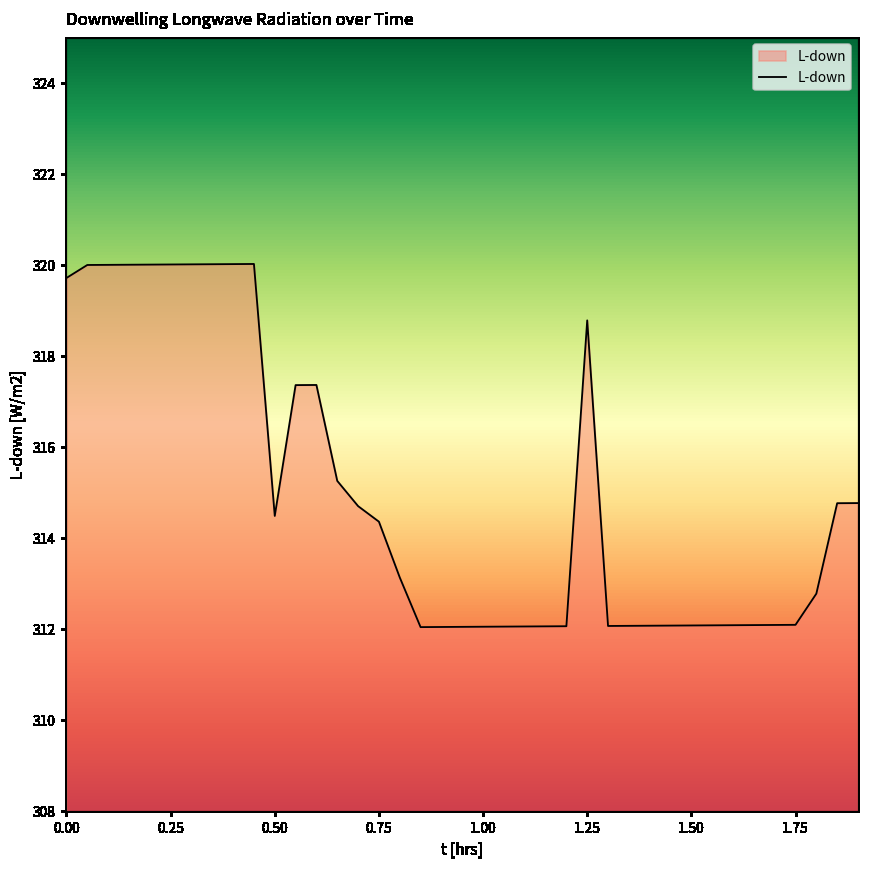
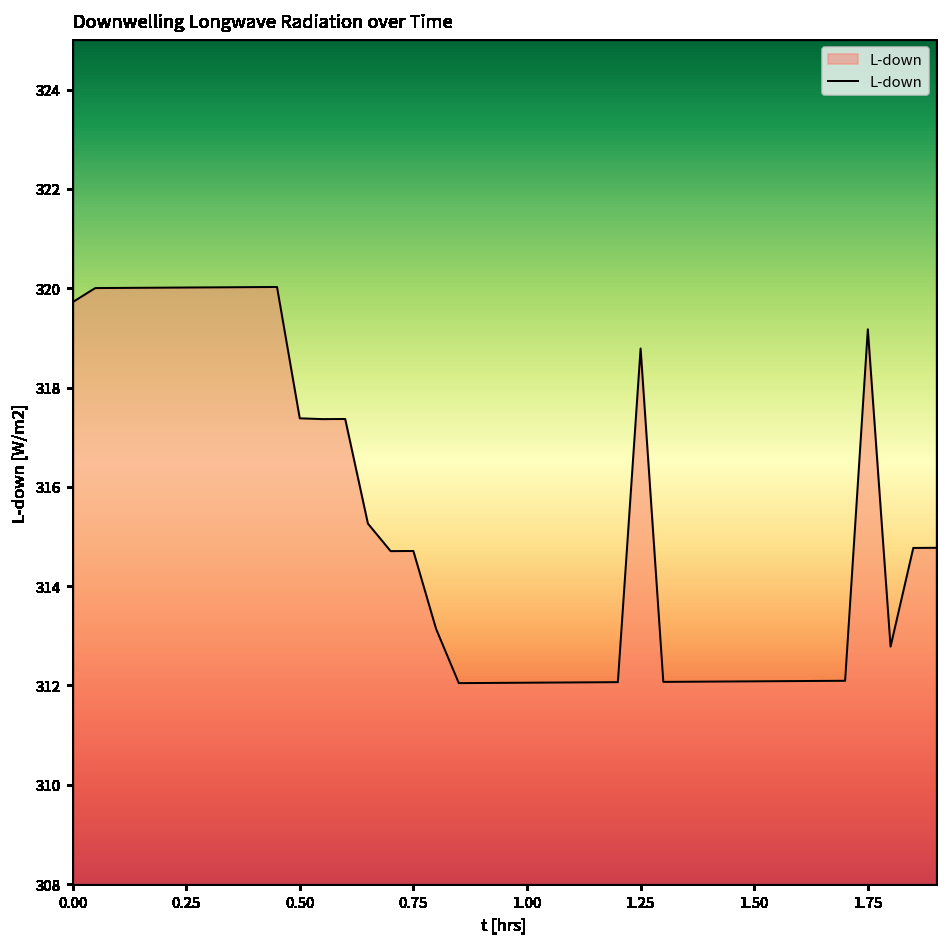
  {
    "0.00": 319.7,
    "0.25": 320.0,
-   "0.50": 314.5,
-   "0.75": 314.4,
+   "0.50": 317.4,
+   "0.75": 314.7,
    "1.00": 312.1,
    "1.25": 318.8,
    "1.50": 312.1,
-   "1.75": 312.1
+   "1.75": 319.2
  }
